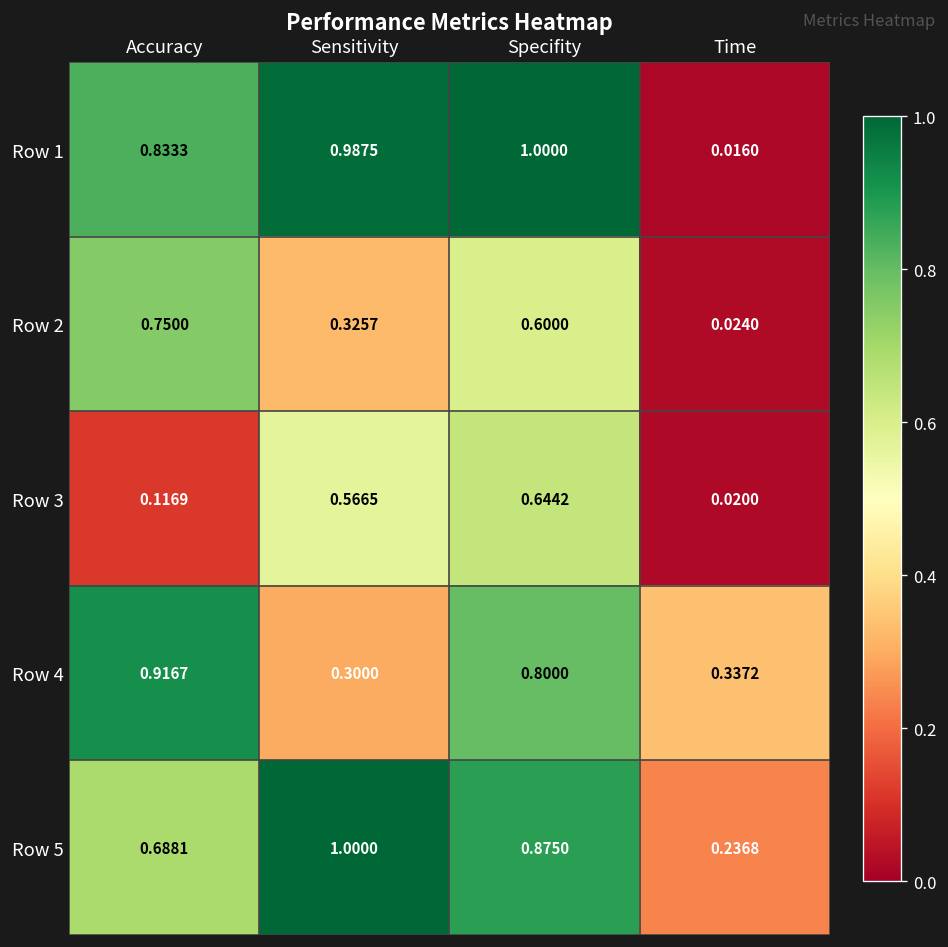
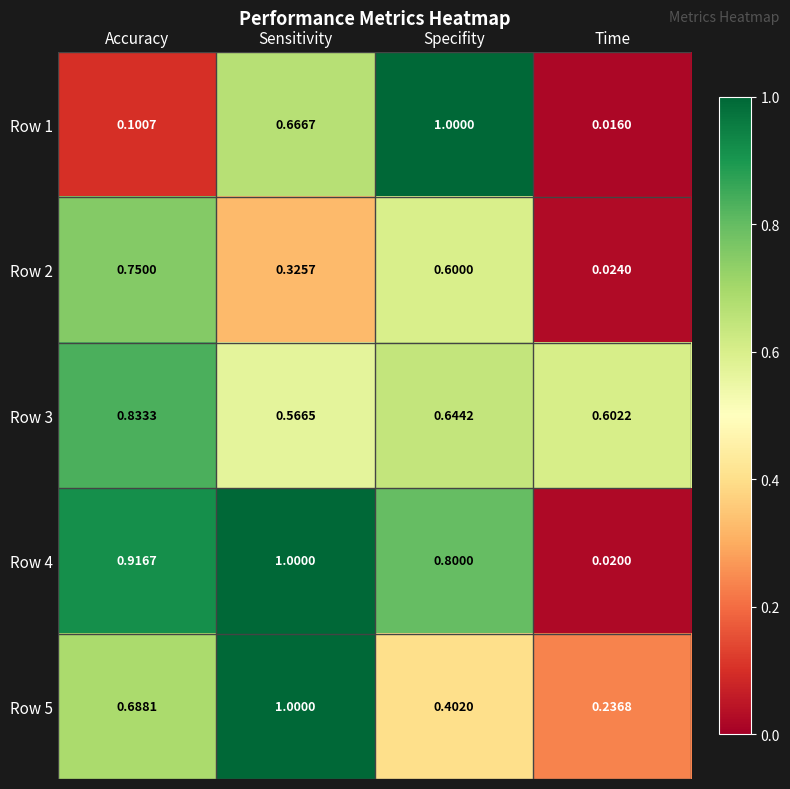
  {
    "Row 1": {
-     "Accuracy": 0.8333,
-     "Sensitivity": 0.9875,
+     "Accuracy": 0.1007,
+     "Sensitivity": 0.6667,
      "Specifity": 1.0000,
      "Time": 0.0160
    },
    "Row 2": {
      "Accuracy": 0.7500,
      "Sensitivity": 0.3257,
      "Specifity": 0.6000,
      "Time": 0.0240
    },
    "Row 3": {
-     "Accuracy": 0.1169,
+     "Accuracy": 0.8333,
      "Sensitivity": 0.5665,
      "Specifity": 0.6442,
-     "Time": 0.0200
+     "Time": 0.6022
    },
    "Row 4": {
      "Accuracy": 0.9167,
-     "Sensitivity": 0.3000,
+     "Sensitivity": 1.0000,
      "Specifity": 0.8000,
-     "Time": 0.3372
+     "Time": 0.0200
    },
    "Row 5": {
      "Accuracy": 0.6881,
      "Sensitivity": 1.0000,
-     "Specifity": 0.8750,
+     "Specifity": 0.4020,
      "Time": 0.2368
    }
  }
